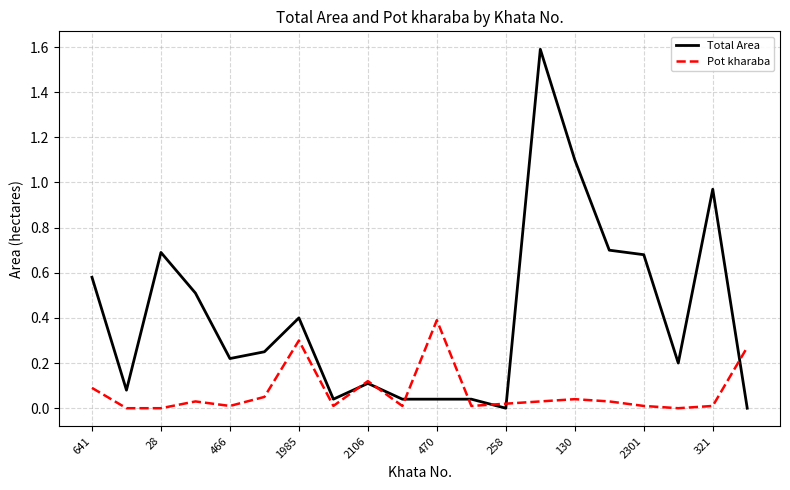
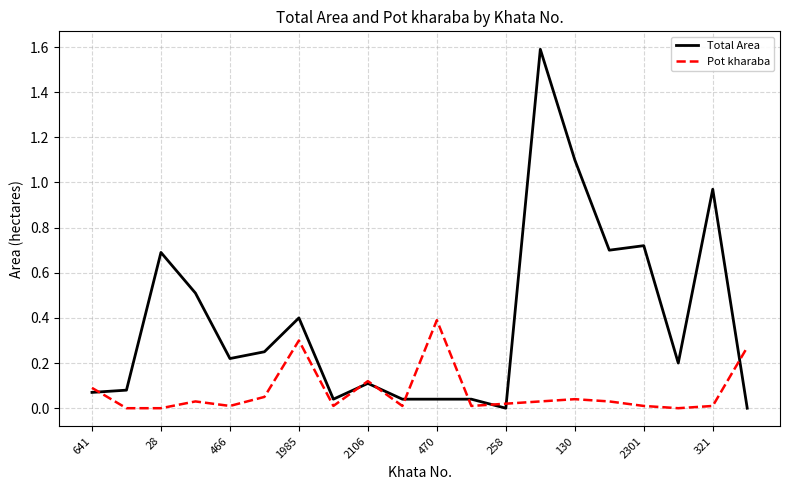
  {
    "Total Area": {
-     "641": 0.58,
+     "641": 0.07,
      "28": 0.69,
      "466": 0.22,
      "1985": 0.40,
      "470": 0.04,
      "258": 0.00,
      "130": 1.10,
-     "2301": 0.68,
+     "2301": 0.72,
      "321": 0.97
    },
    "Pot kharaba": {
      "641": 0.09,
      "28": 0.00,
      "466": 0.01,
      "1985": 0.30,
      "470": 0.39,
      "258": 0.02,
      "130": 0.04,
      "2301": 0.01,
      "321": 0.01
    }
  }
